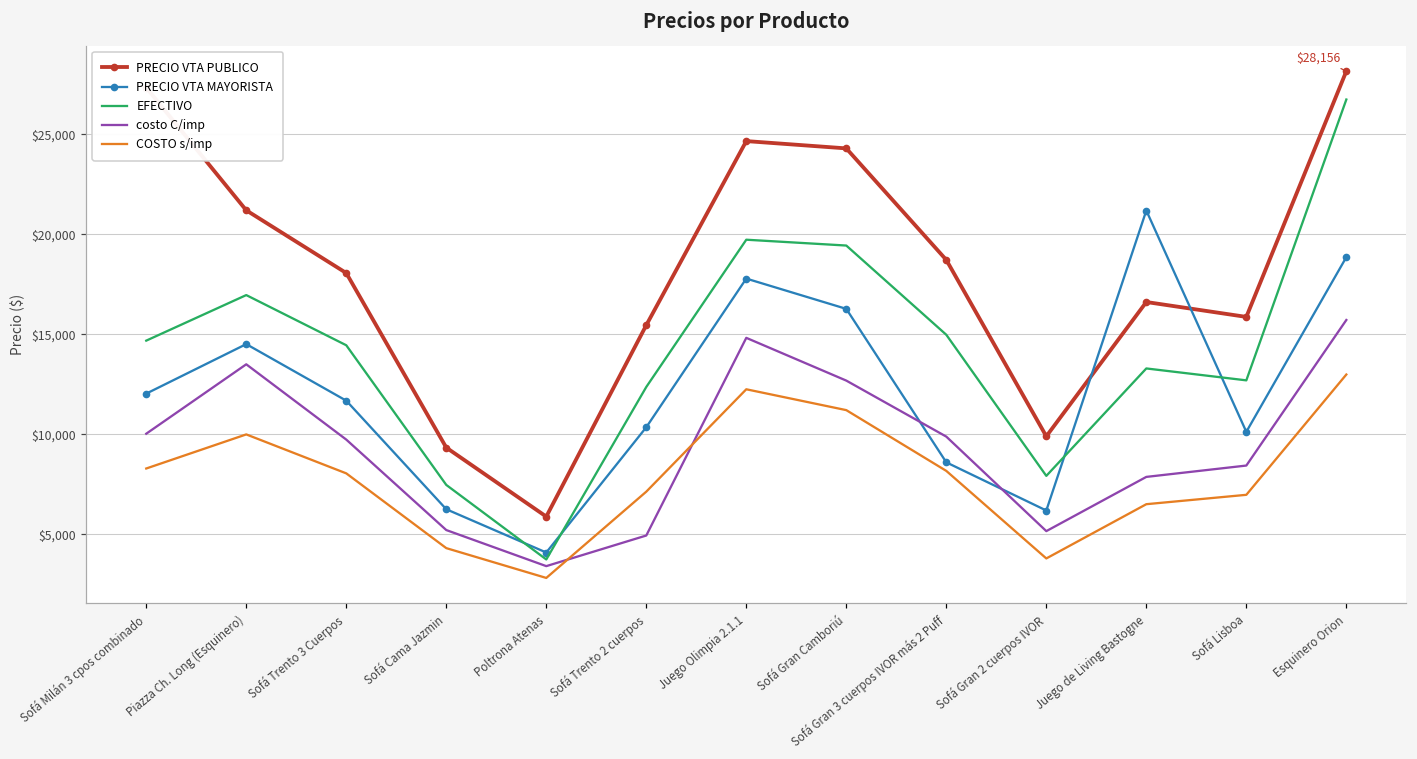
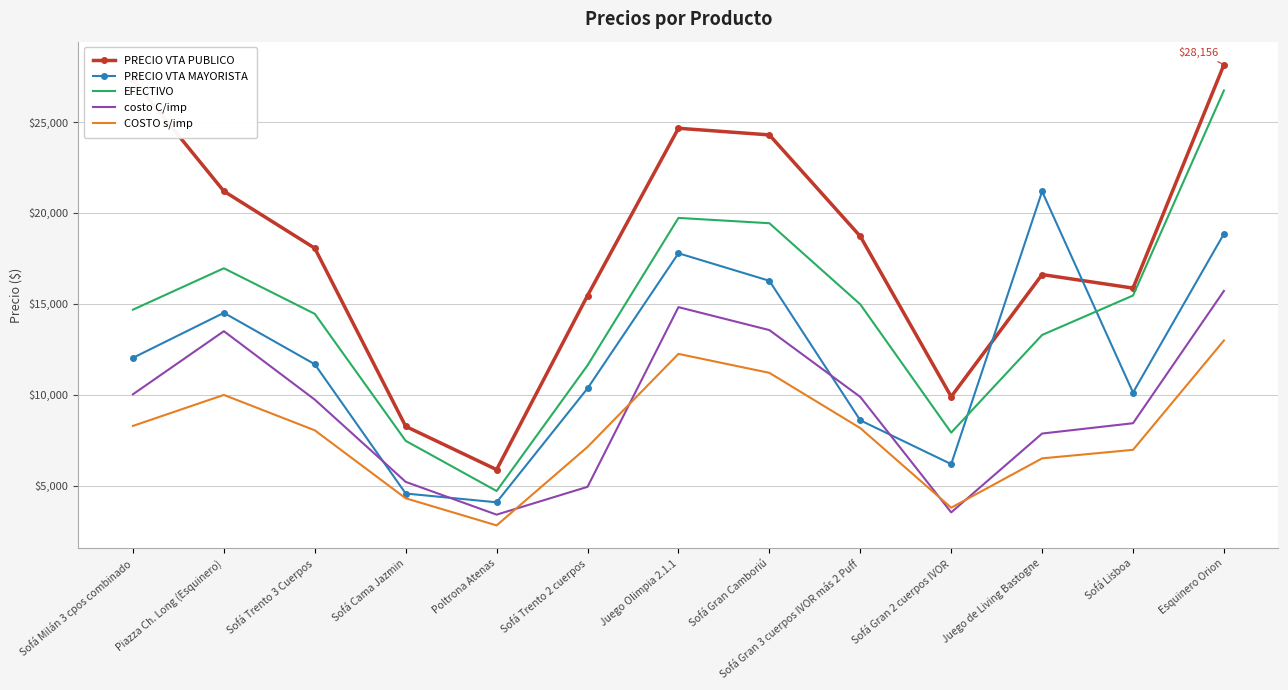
  {
    "PRECIO VTA PUBLICO": {
      "Piazza Ch. Long (Esquinero)": "$21,200",
      "Sofá Trento 3 Cuerpos": "$18,100",
-     "Sofá Cama Jazmin": "$9,300",
+     "Sofá Cama Jazmin": "$8,300",
      "Poltrona Atenas": "$5,900",
      "Sofá Trento 2 cuerpos": "$15,500",
      "Juego Olimpia 2.1.1": "$24,700",
      "Sofá Gran Camboriú": "$24,300",
      "Sofá Gran 3 cuerpos IVOR más 2 Puff": "$18,700",
      "Sofá Gran 2 cuerpos IVOR": "$9,900",
      "Juego de Living Bastogne": "$16,600",
      "Sofá Lisboa": "$15,900"
    },
    "PRECIO VTA MAYORISTA": {
      "Sofá Milán 3 cpos combinado": "$12,000",
      "Piazza Ch. Long (Esquinero)": "$14,500",
      "Sofá Trento 3 Cuerpos": "$11,700",
-     "Sofá Cama Jazmin": "$6,200",
+     "Sofá Cama Jazmin": "$4,600",
      "Poltrona Atenas": "$4,100",
      "Sofá Trento 2 cuerpos": "$10,300",
      "Juego Olimpia 2.1.1": "$17,800",
      "Sofá Gran Camboriú": "$16,300",
      "Sofá Gran 3 cuerpos IVOR más 2 Puff": "$8,600",
      "Sofá Gran 2 cuerpos IVOR": "$6,200",
      "Juego de Living Bastogne": "$21,200",
      "Sofá Lisboa": "$10,100",
      "Esquinero Orion": "$18,900"
    },
    "EFECTIVO": {
      "Sofá Milán 3 cpos combinado": "$14,700",
      "Piazza Ch. Long (Esquinero)": "$17,000",
      "Sofá Trento 3 Cuerpos": "$14,400",
      "Sofá Cama Jazmin": "$7,500",
-     "Poltrona Atenas": "$3,700",
-     "Sofá Trento 2 cuerpos": "$12,400",
+     "Poltrona Atenas": "$4,700",
+     "Sofá Trento 2 cuerpos": "$11,600",
      "Juego Olimpia 2.1.1": "$19,700",
      "Sofá Gran Camboriú": "$19,400",
      "Sofá Gran 3 cuerpos IVOR más 2 Puff": "$15,000",
      "Sofá Gran 2 cuerpos IVOR": "$7,900",
      "Juego de Living Bastogne": "$13,300",
-     "Sofá Lisboa": "$12,700",
+     "Sofá Lisboa": "$15,500",
      "Esquinero Orion": "$26,700"
    },
    "costo C/imp": {
      "Sofá Milán 3 cpos combinado": "$10,000",
      "Piazza Ch. Long (Esquinero)": "$13,500",
      "Sofá Trento 3 Cuerpos": "$9,700",
      "Sofá Cama Jazmin": "$5,200",
      "Poltrona Atenas": "$3,400",
      "Sofá Trento 2 cuerpos": "$4,900",
      "Juego Olimpia 2.1.1": "$14,800",
-     "Sofá Gran Camboriú": "$12,700",
+     "Sofá Gran Camboriú": "$13,600",
      "Sofá Gran 3 cuerpos IVOR más 2 Puff": "$9,900",
-     "Sofá Gran 2 cuerpos IVOR": "$5,200",
+     "Sofá Gran 2 cuerpos IVOR": "$3,500",
      "Juego de Living Bastogne": "$7,900",
      "Sofá Lisboa": "$8,400",
      "Esquinero Orion": "$15,700"
    },
    "COSTO s/imp": {
      "Sofá Milán 3 cpos combinado": "$8,300",
      "Piazza Ch. Long (Esquinero)": "$10,000",
      "Sofá Trento 3 Cuerpos": "$8,000",
      "Sofá Cama Jazmin": "$4,300",
      "Poltrona Atenas": "$2,800",
      "Sofá Trento 2 cuerpos": "$7,100",
      "Juego Olimpia 2.1.1": "$12,200",
      "Sofá Gran Camboriú": "$11,200",
      "Sofá Gran 3 cuerpos IVOR más 2 Puff": "$8,200",
      "Sofá Gran 2 cuerpos IVOR": "$3,800",
      "Juego de Living Bastogne": "$6,500",
      "Sofá Lisboa": "$7,000",
      "Esquinero Orion": "$13,000"
    }
  }
